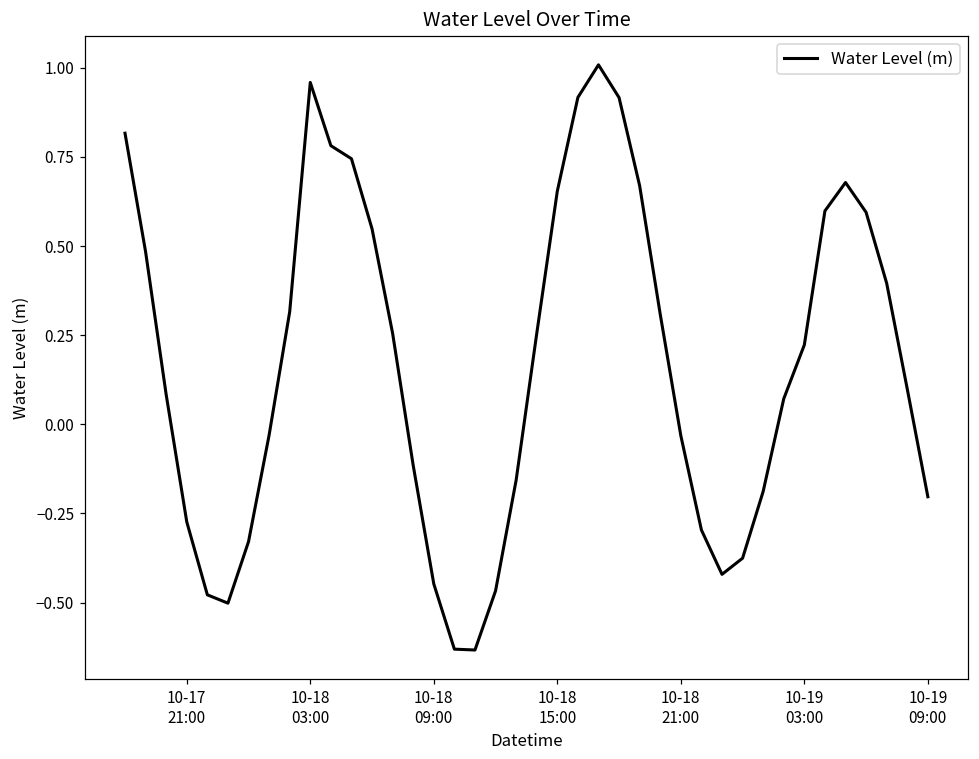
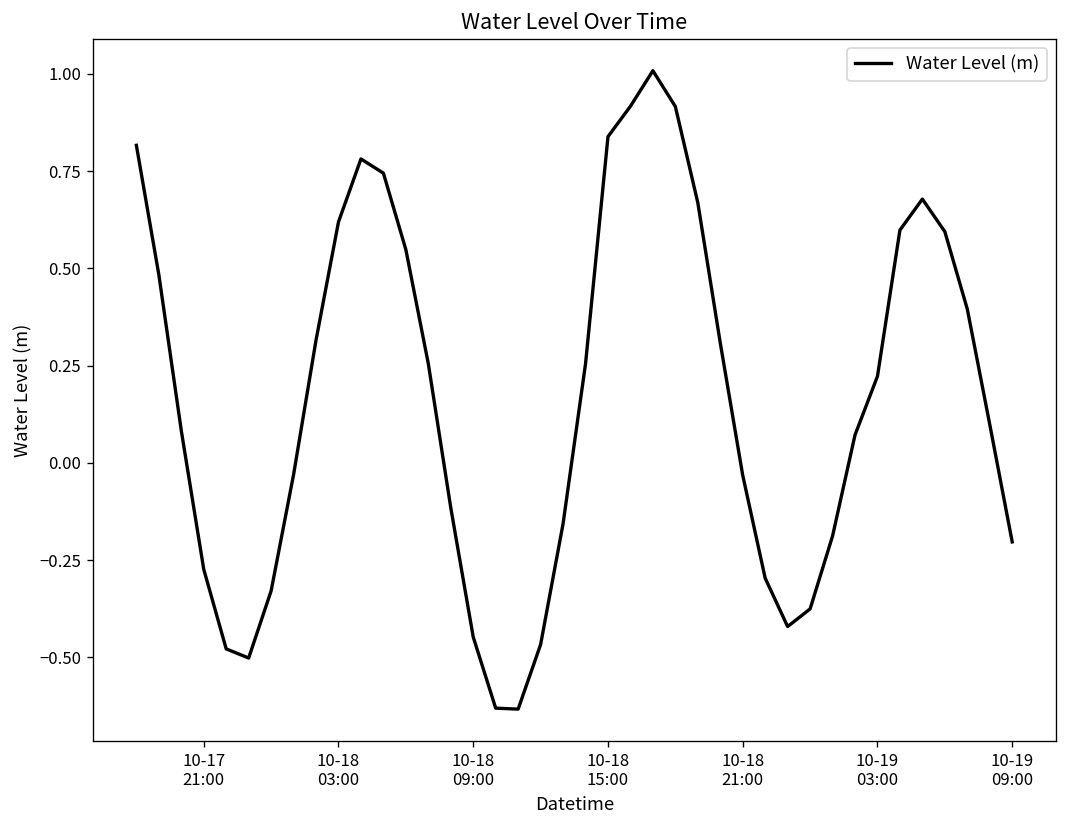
  {
    "10-17 21:00": -0.27,
-   "10-18 03:00": 0.96,
+   "10-18 03:00": 0.62,
    "10-18 09:00": -0.45,
-   "10-18 15:00": 0.65,
+   "10-18 15:00": 0.84,
    "10-18 21:00": -0.03,
    "10-19 03:00": 0.22,
    "10-19 09:00": -0.20
  }
